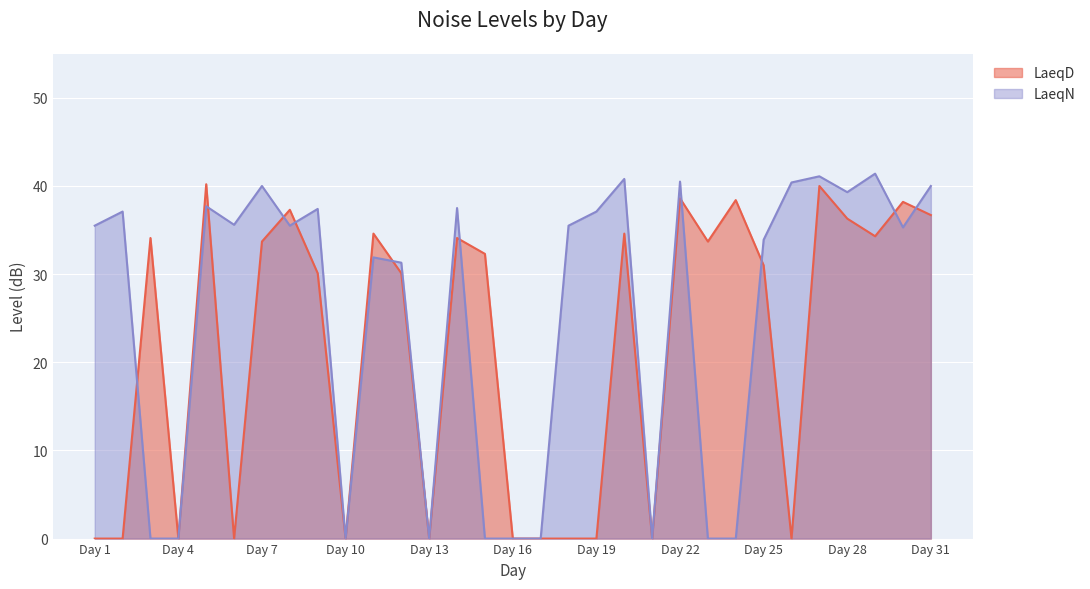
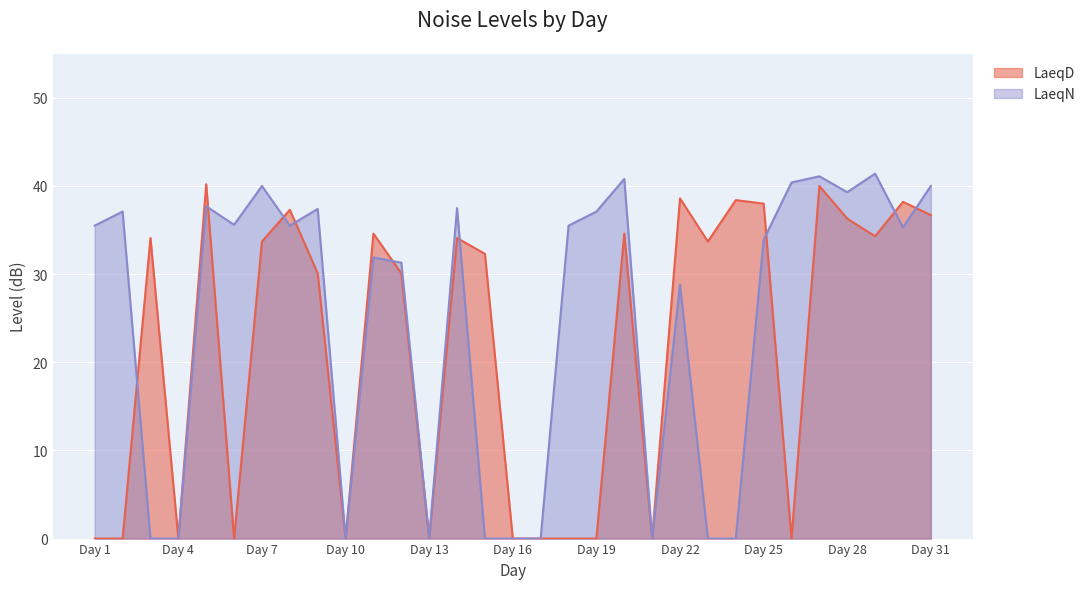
  {
    "LaeqD": {
      "Day 1": 0,
      "Day 7": 34,
      "Day 19": 0,
      "Day 22": 39,
-     "Day 25": 31,
+     "Day 25": 38,
      "Day 28": 36,
      "Day 31": 37
    },
    "LaeqN": {
      "Day 1": 36,
      "Day 7": 40,
      "Day 19": 37,
-     "Day 22": 41,
+     "Day 22": 29,
      "Day 25": 34,
      "Day 28": 39,
      "Day 31": 40
    }
  }
